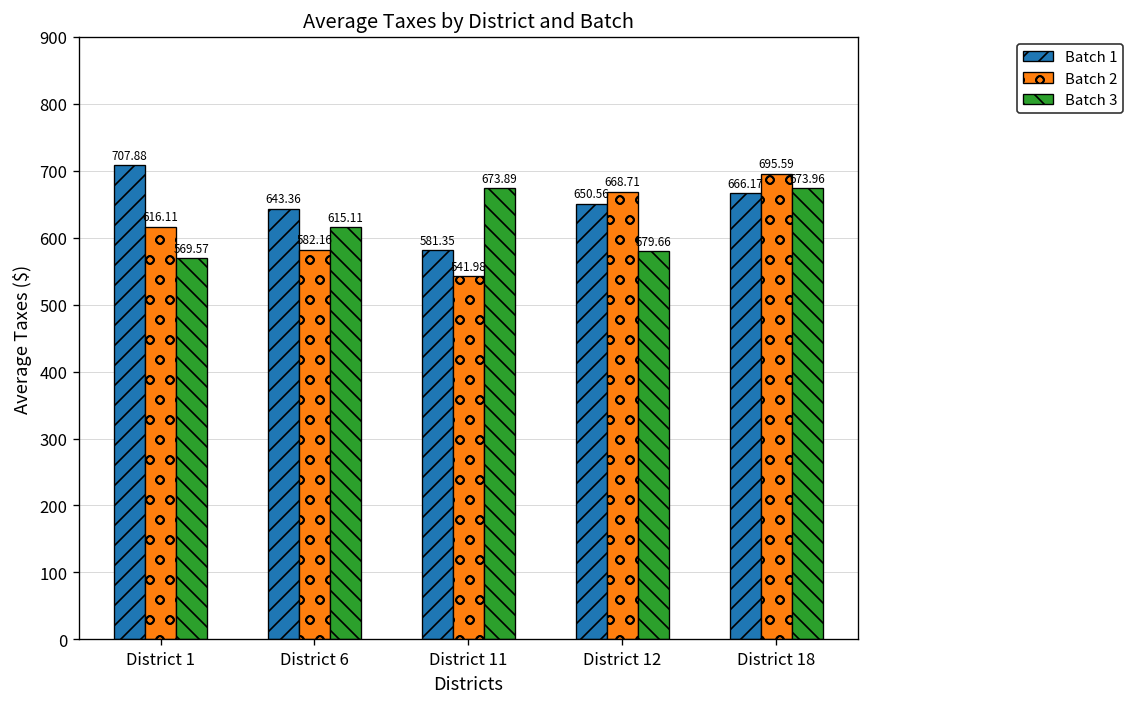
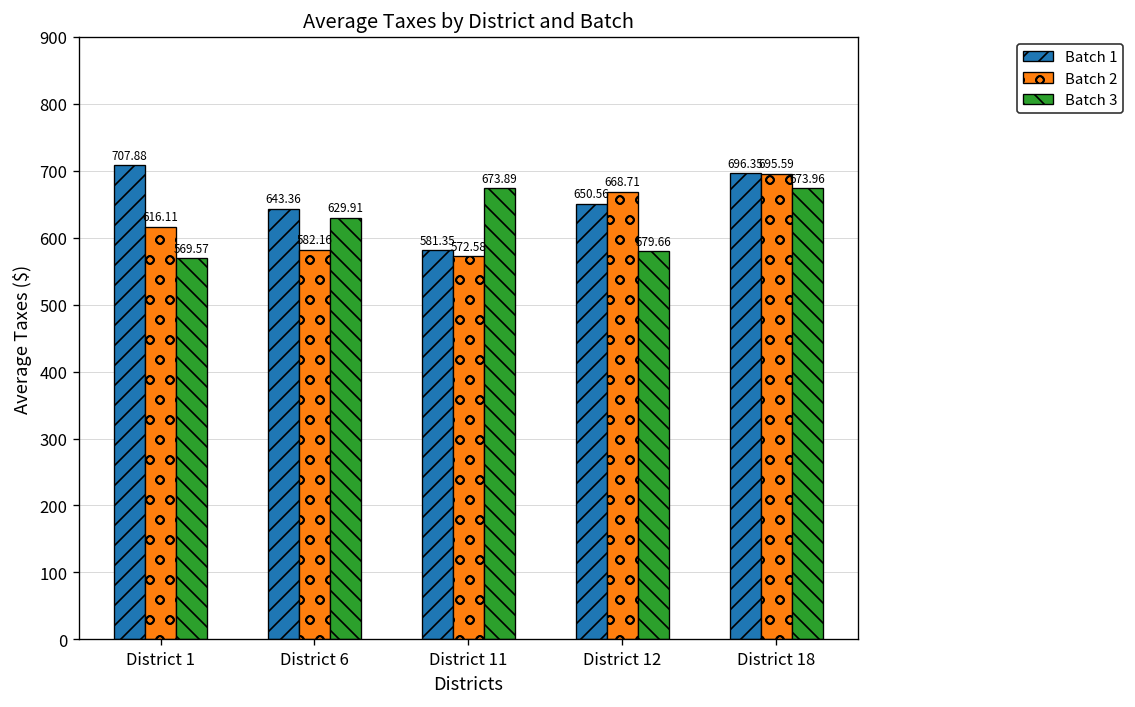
  {
    "Batch 1": {
      "District 1": 707.88,
      "District 6": 643.36,
      "District 11": 581.35,
      "District 12": 650.56,
-     "District 18": 666.17
+     "District 18": 696.35
    },
    "Batch 2": {
      "District 1": 616.11,
      "District 6": 582.16,
-     "District 11": 541.98,
+     "District 11": 572.58,
      "District 12": 668.71,
      "District 18": 695.59
    },
    "Batch 3": {
      "District 1": 569.57,
-     "District 6": 615.11,
+     "District 6": 629.91,
      "District 11": 673.89,
      "District 12": 579.66,
      "District 18": 673.96
    }
  }
